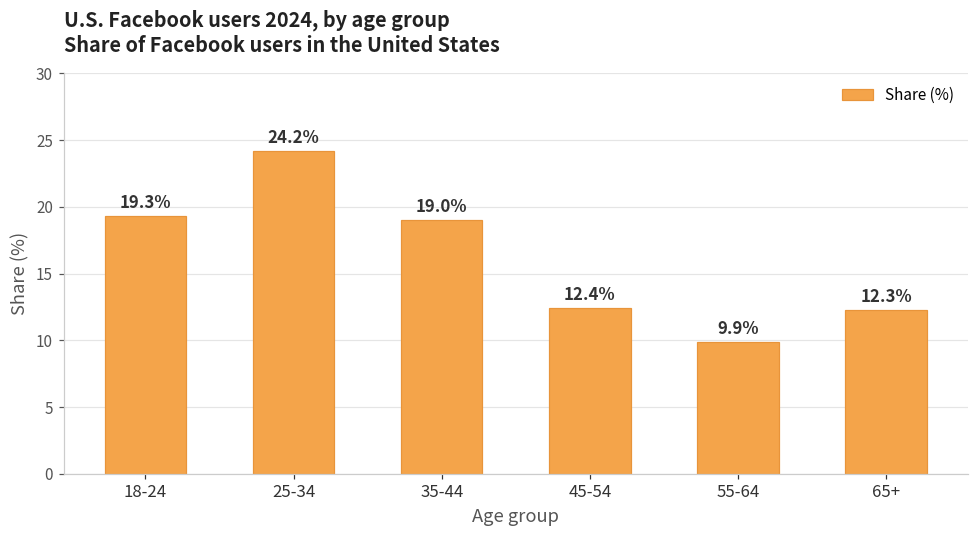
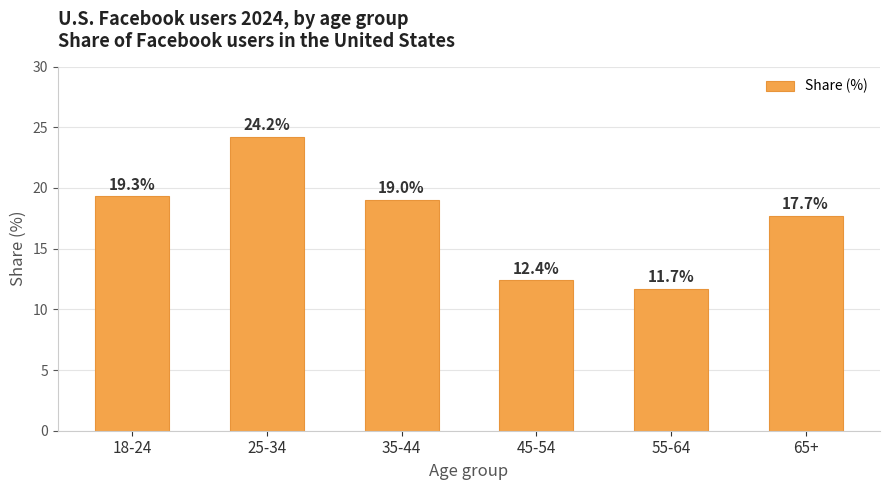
  {
    "18-24": "19.3%",
    "25-34": "24.2%",
    "35-44": "19.0%",
    "45-54": "12.4%",
-   "55-64": "9.9%",
-   "65+": "12.3%"
+   "55-64": "11.7%",
+   "65+": "17.7%"
  }
